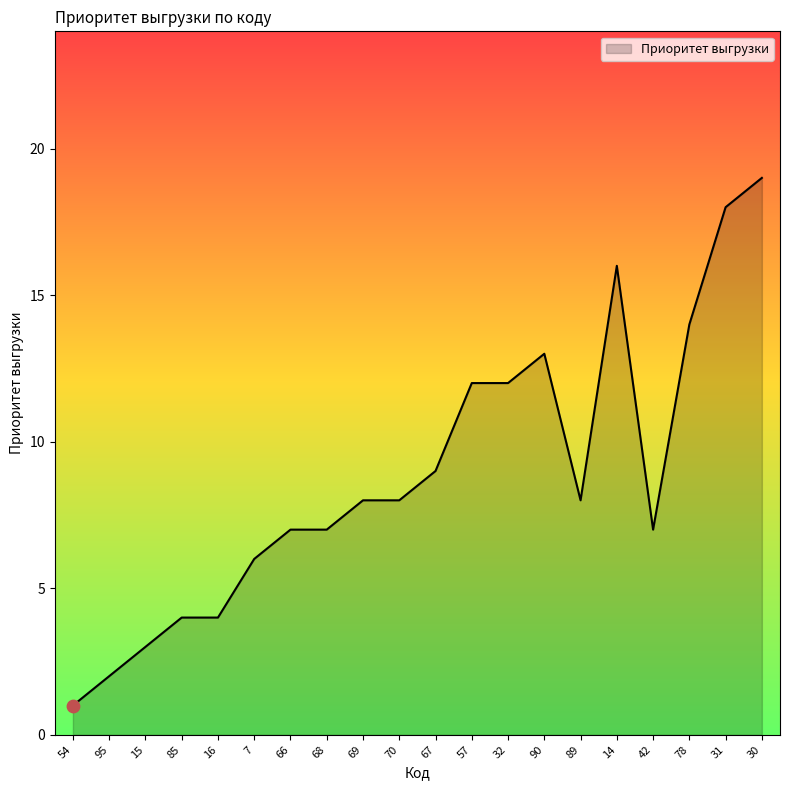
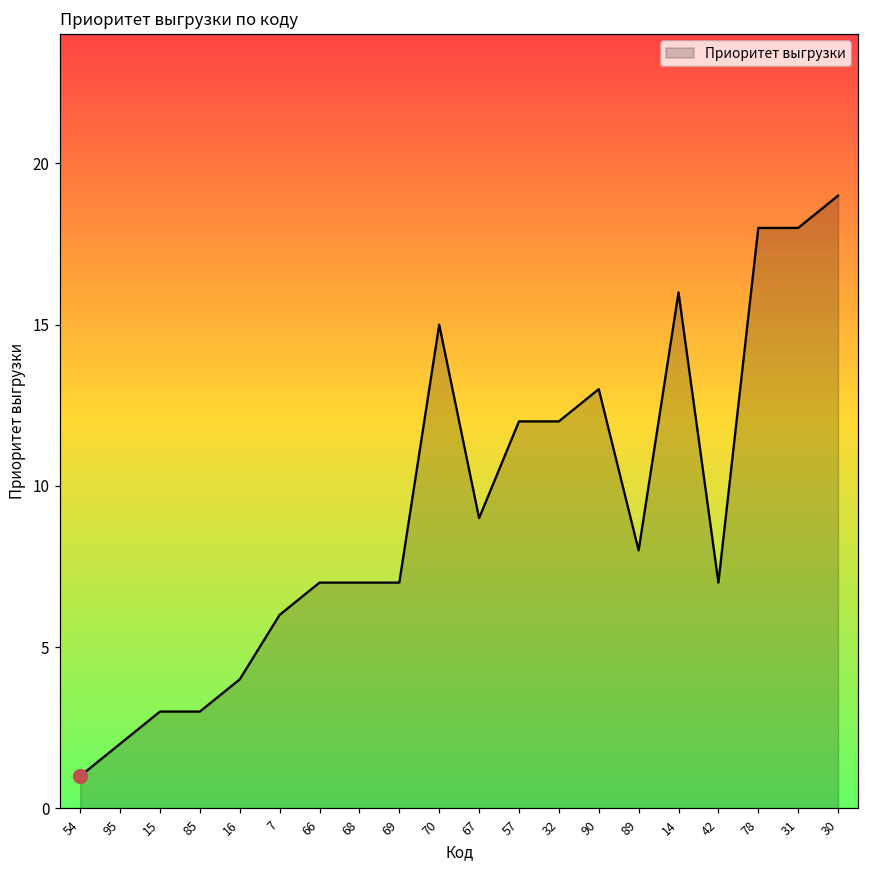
  {
    "Приоритет выгрузки": {
      "95": 2,
      "15": 3,
-     "85": 4,
+     "85": 3,
      "16": 4,
      "7": 6,
      "66": 7,
      "68": 7,
-     "69": 8,
-     "70": 8,
+     "69": 7,
+     "70": 15,
      "67": 9,
      "57": 12,
      "32": 12,
      "90": 13,
      "89": 8,
      "14": 16,
      "42": 7,
-     "78": 14,
+     "78": 18,
      "31": 18,
      "30": 19
    }
  }
